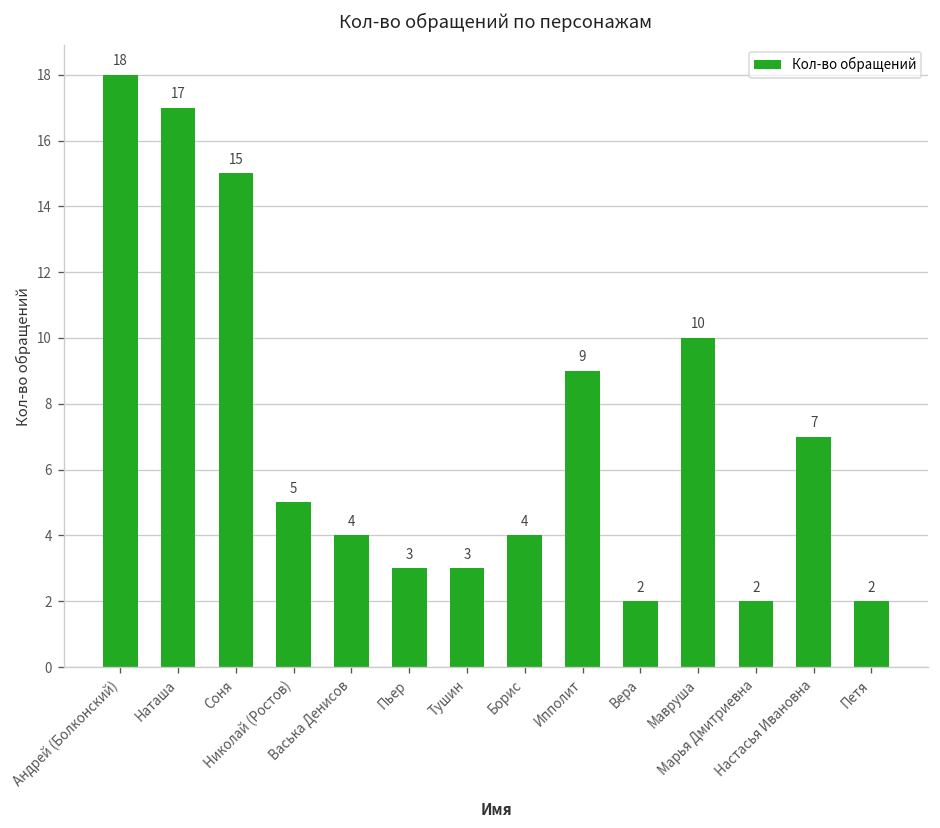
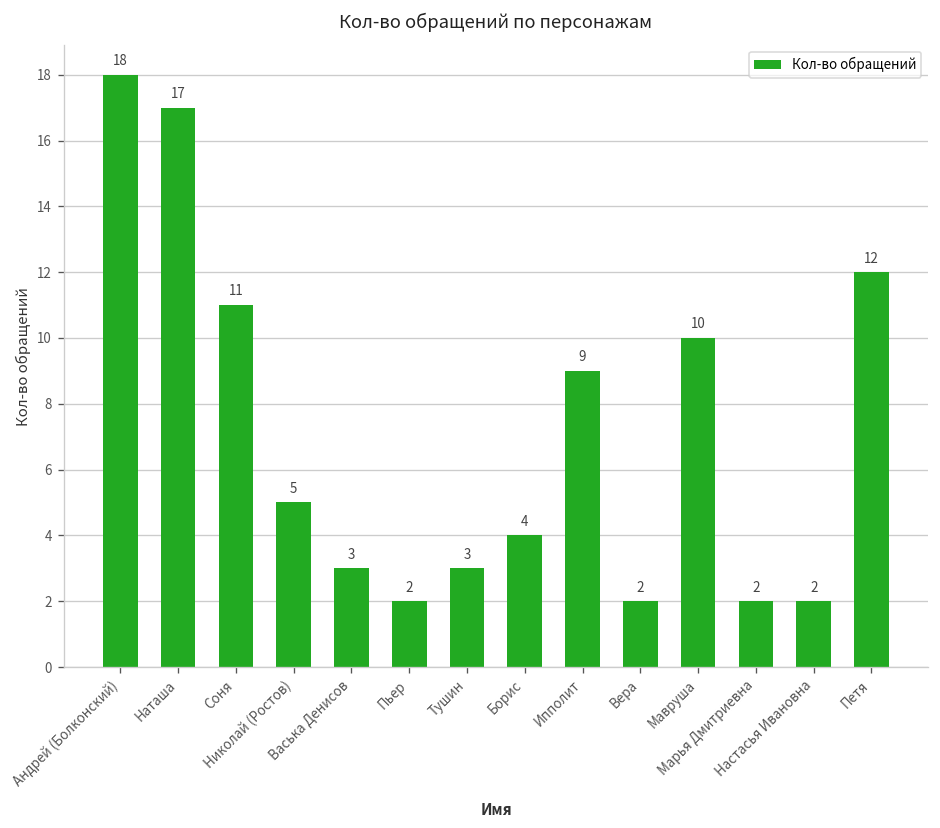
  {
    "Андрей (Болконский)": 18,
    "Наташа": 17,
-   "Соня": 15,
+   "Соня": 11,
    "Николай (Ростов)": 5,
-   "Васька Денисов": 4,
-   "Пьер": 3,
+   "Васька Денисов": 3,
+   "Пьер": 2,
    "Тушин": 3,
    "Борис": 4,
    "Ипполит": 9,
    "Вера": 2,
    "Мавруша": 10,
    "Марья Дмитриевна": 2,
-   "Настасья Ивановна": 7,
-   "Петя": 2
+   "Настасья Ивановна": 2,
+   "Петя": 12
  }
